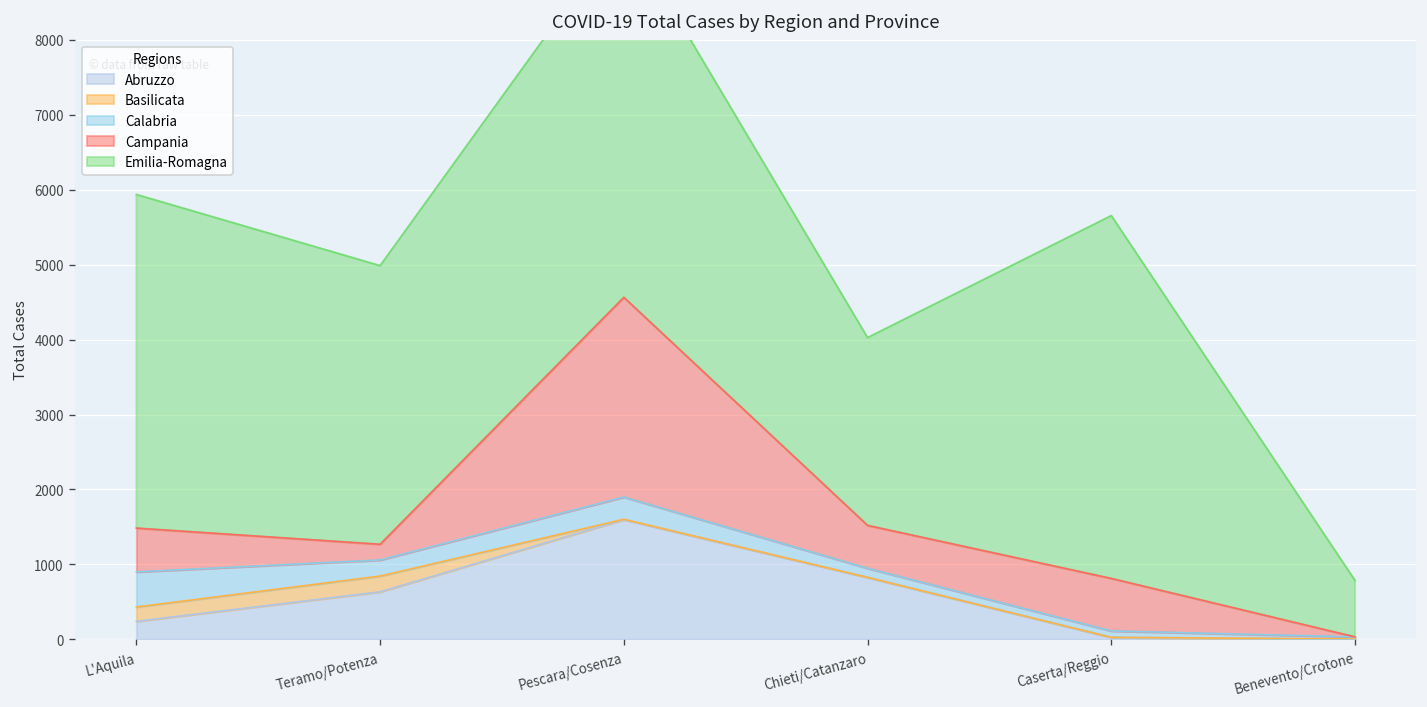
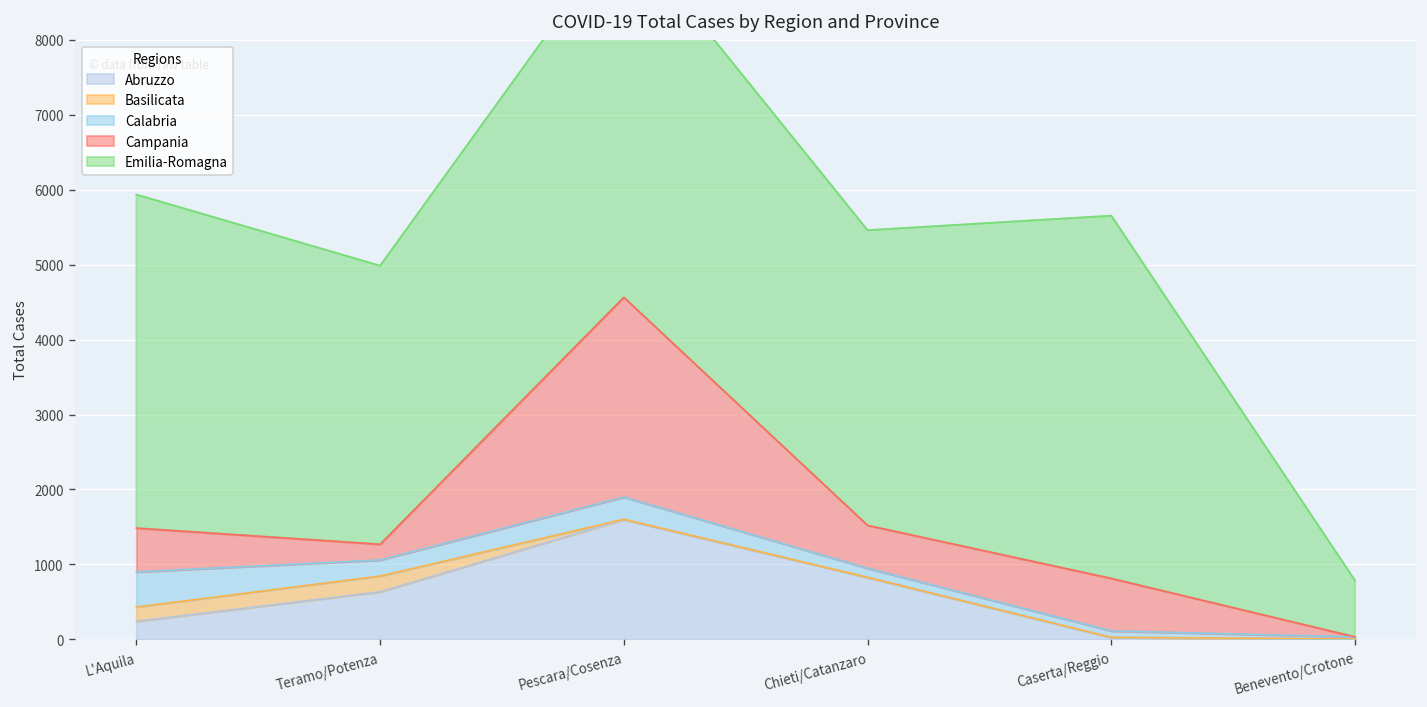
  {
    "Emilia-Romagna": {
      "L'Aquila": 4500,
      "Teramo/Potenza": 3700,
-     "Chieti/Catanzaro": 2500,
+     "Chieti/Catanzaro": 3900,
      "Caserta/Reggio": 4800,
      "Benevento/Crotone": 800
    }
  }
